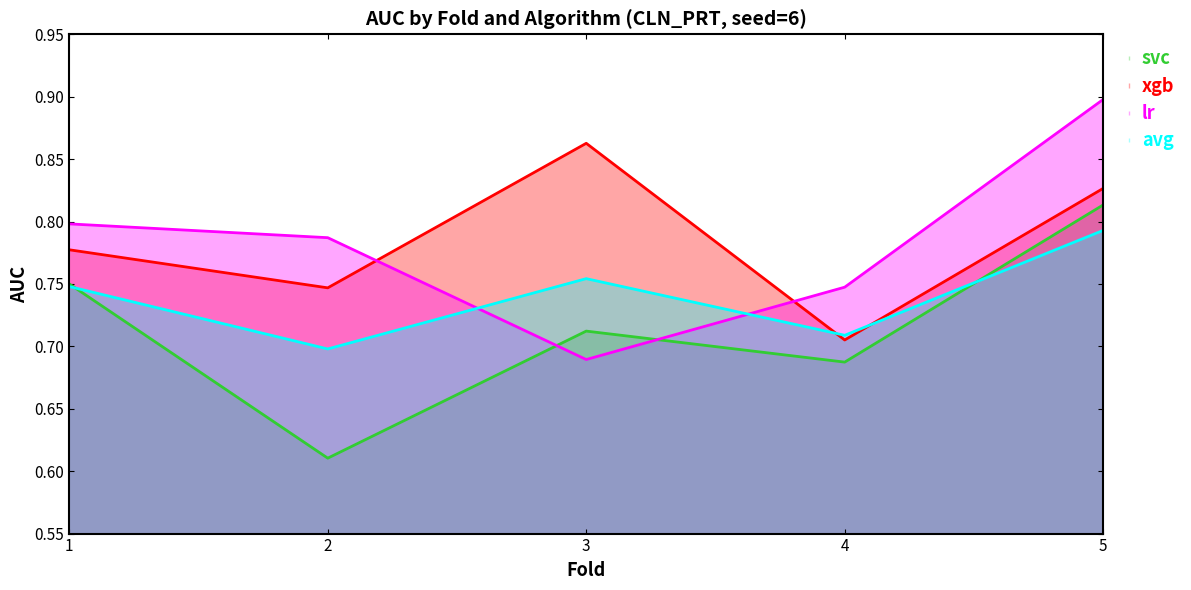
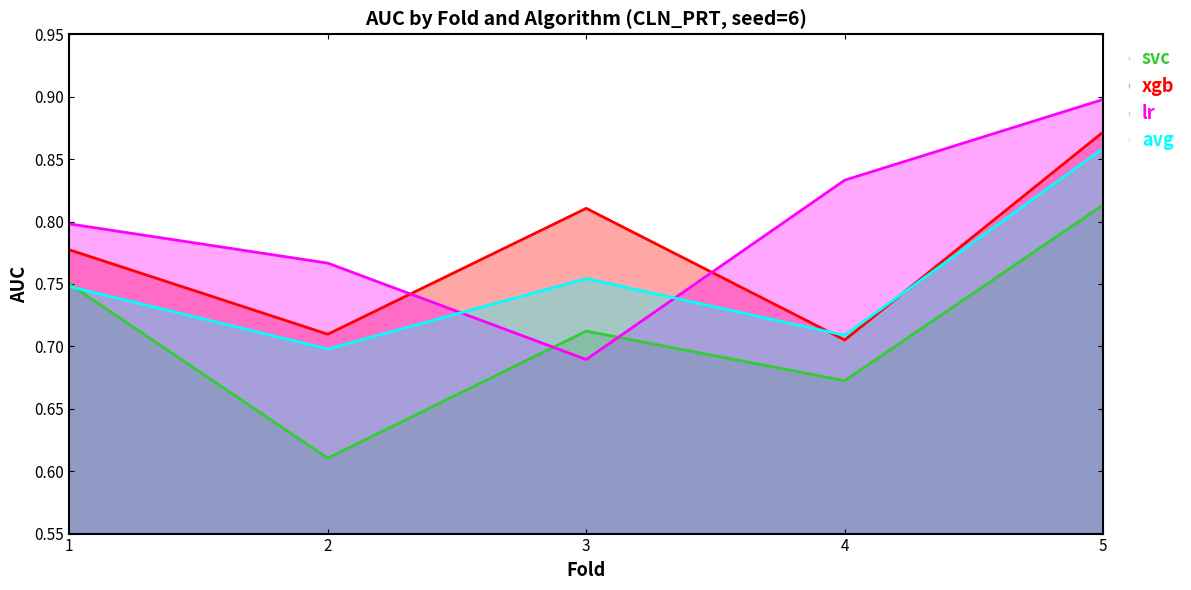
  {
    "svc": {
      "1": 0.750,
      "2": 0.610,
      "3": 0.712,
-     "4": 0.687,
+     "4": 0.672,
      "5": 0.813
    },
    "xgb": {
      "1": 0.777,
-     "2": 0.747,
-     "3": 0.863,
+     "2": 0.710,
+     "3": 0.811,
      "4": 0.705,
-     "5": 0.827
+     "5": 0.872
    },
    "lr": {
      "1": 0.798,
-     "2": 0.787,
+     "2": 0.767,
      "3": 0.689,
-     "4": 0.747,
+     "4": 0.833,
      "5": 0.898
    },
    "avg": {
      "1": 0.748,
      "2": 0.698,
      "3": 0.754,
      "4": 0.709,
-     "5": 0.793
+     "5": 0.859
    }
  }
